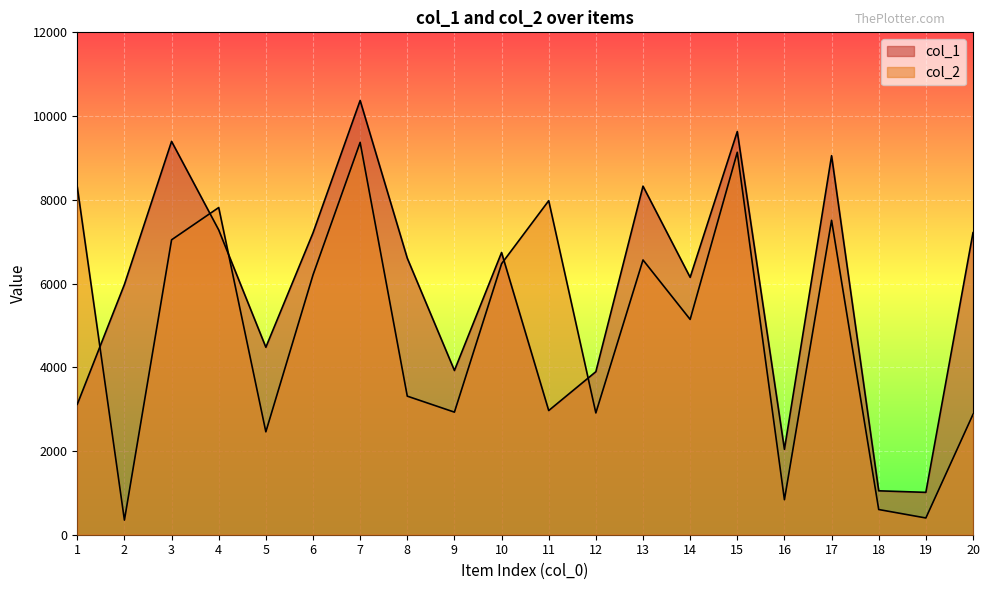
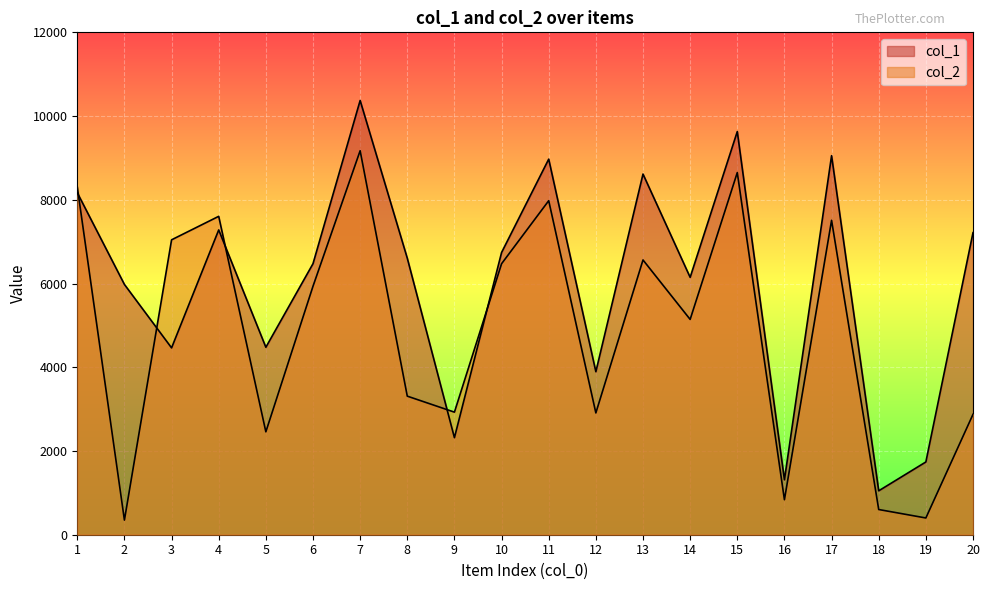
  {
    "col_1": {
-     "1": 3100,
+     "1": 8200,
      "2": 6000,
-     "3": 9400,
+     "3": 4500,
      "4": 7300,
      "5": 4500,
-     "6": 7200,
+     "6": 6500,
      "7": 10400,
      "8": 6600,
-     "9": 3900,
+     "9": 2300,
      "10": 6700,
-     "11": 3000,
+     "11": 9000,
      "12": 3900,
-     "13": 8300,
+     "13": 8600,
      "14": 6100,
      "15": 9600,
-     "16": 2000,
+     "16": 1300,
      "17": 9100,
      "18": 1000,
-     "19": 1000,
+     "19": 1700,
      "20": 7200
    },
    "col_2": {
      "1": 8300,
      "2": 300,
      "3": 7000,
-     "4": 7800,
+     "4": 7600,
      "5": 2500,
-     "6": 6200,
-     "7": 9400,
+     "6": 5900,
+     "7": 9200,
      "8": 3300,
      "9": 2900,
      "10": 6500,
      "11": 8000,
      "12": 2900,
      "13": 6600,
      "14": 5100,
-     "15": 9100,
+     "15": 8700,
      "16": 800,
      "17": 7500,
      "18": 600,
      "19": 400,
      "20": 2900
    }
  }
